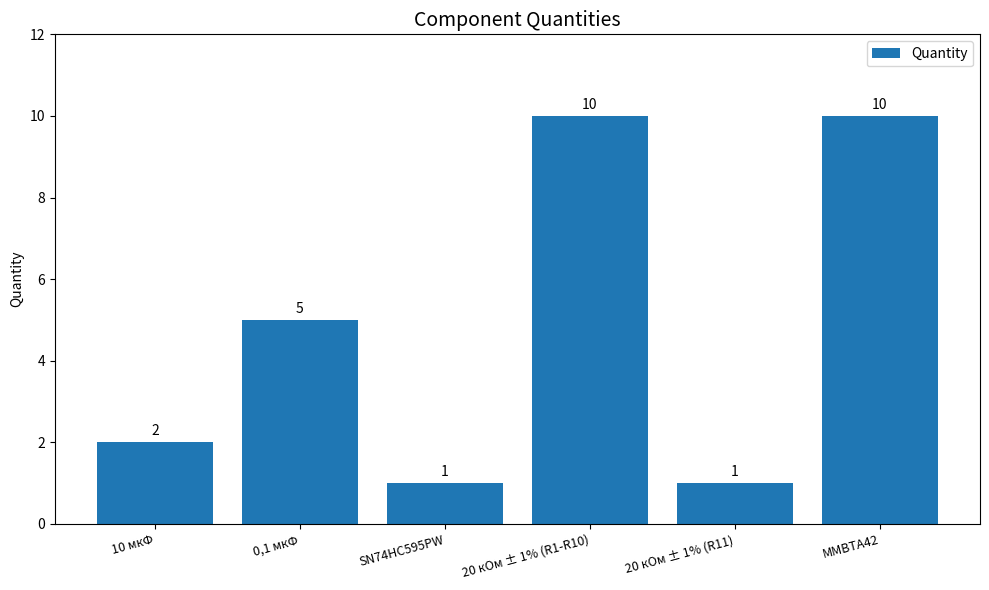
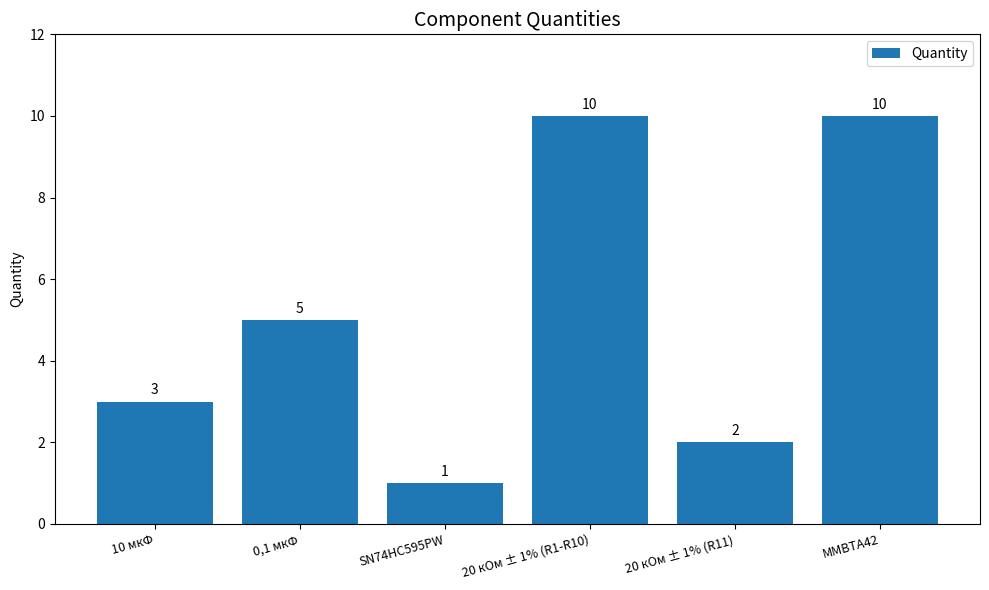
  {
-   "10 мкФ": 2,
+   "10 мкФ": 3,
    "0,1 мкФ": 5,
    "SN74HC595PW": 1,
    "20 кОм ± 1% (R1-R10)": 10,
-   "20 кОм ± 1% (R11)": 1,
+   "20 кОм ± 1% (R11)": 2,
    "MMBTA42": 10
  }
